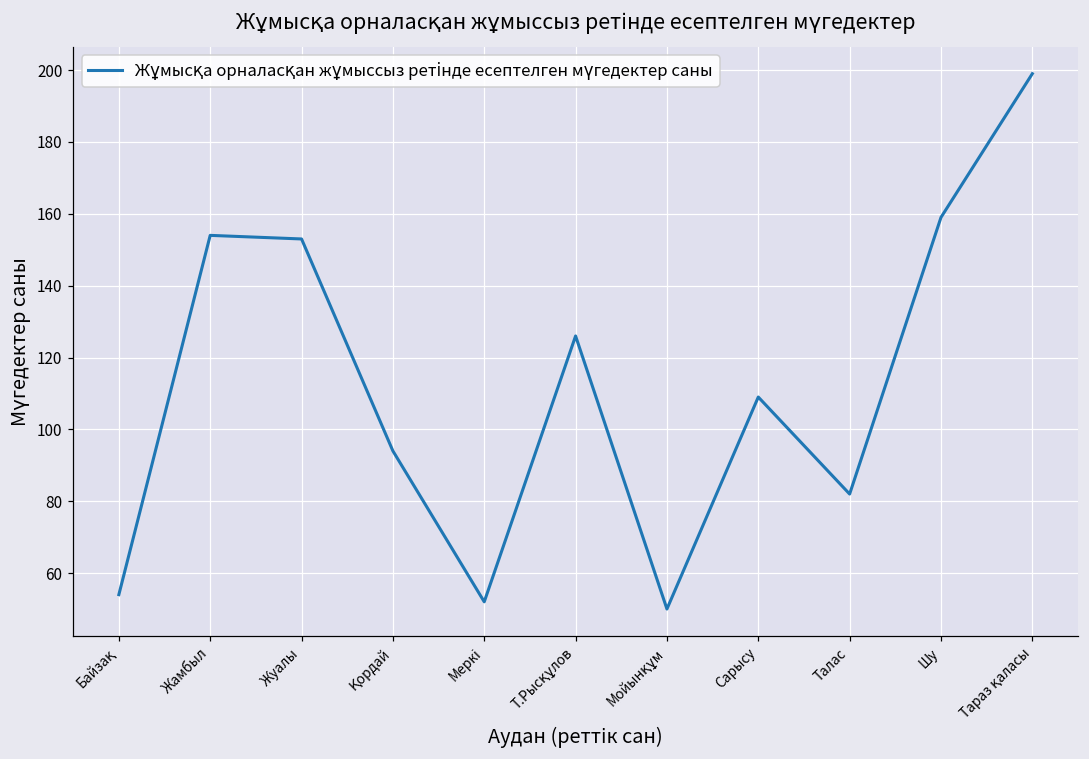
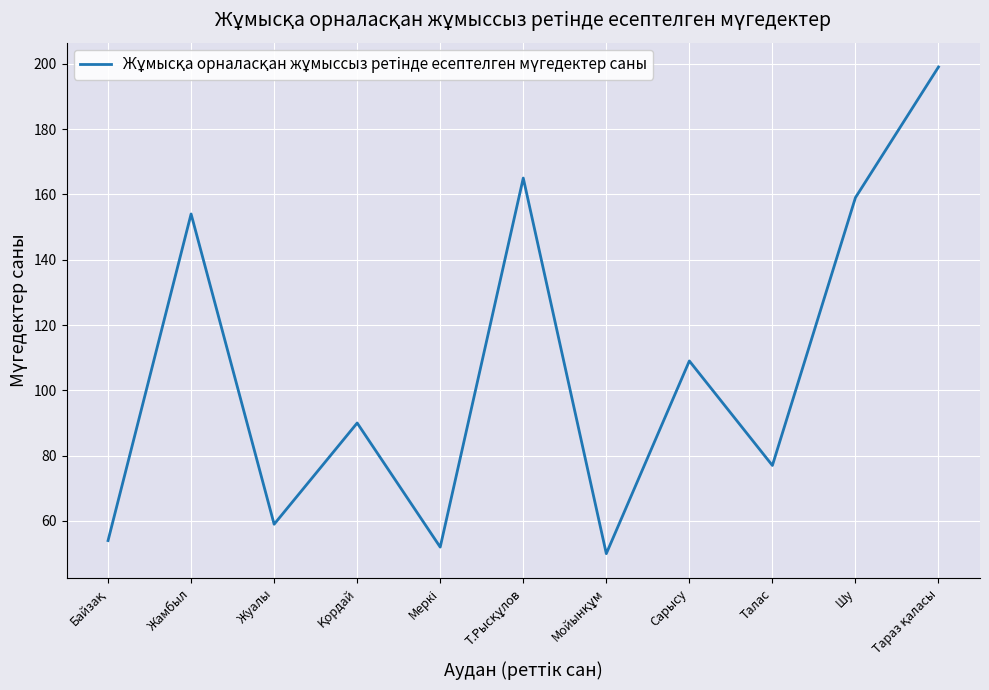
  {
    "Байзақ": 54,
    "Жамбыл": 154,
-   "Жуалы": 153,
-   "Қордай": 94,
+   "Жуалы": 59,
+   "Қордай": 90,
    "Меркі": 52,
-   "Т.Рысқұлов": 126,
+   "Т.Рысқұлов": 165,
    "Мойынқұм": 50,
    "Сарысу": 109,
-   "Талас": 82,
+   "Талас": 77,
    "Шу": 159,
    "Тараз қаласы": 199
  }
